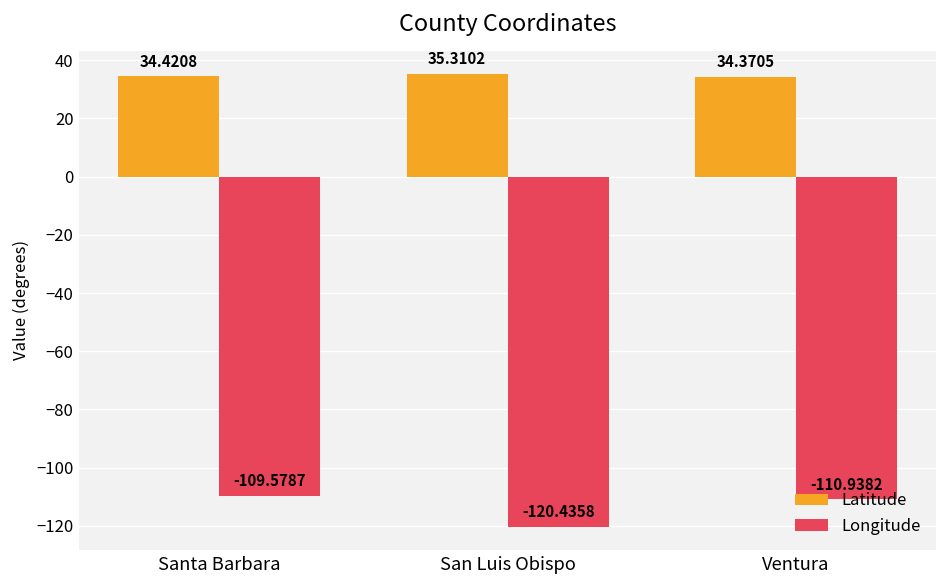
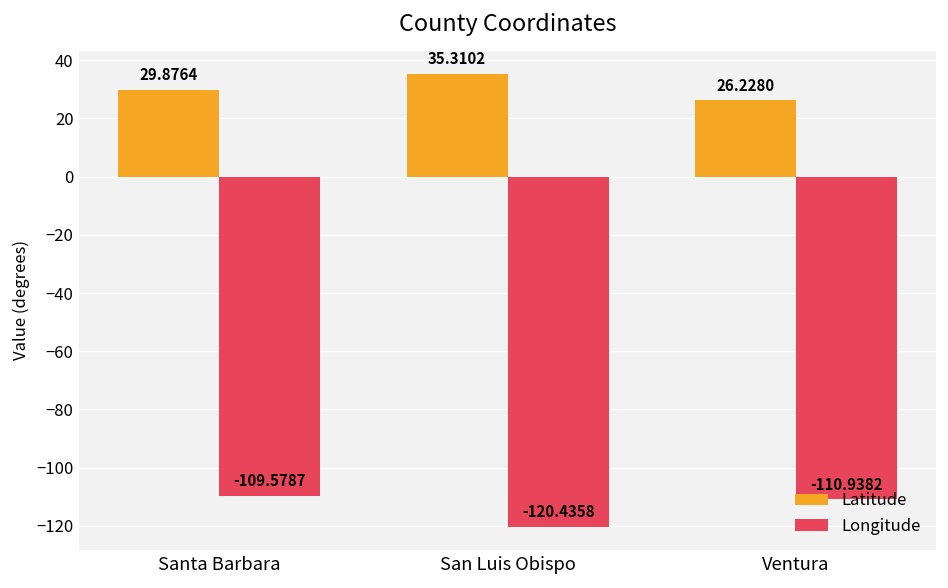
  {
    "Latitude": {
-     "Santa Barbara": 34.4208,
+     "Santa Barbara": 29.8764,
      "San Luis Obispo": 35.3102,
-     "Ventura": 34.3705
+     "Ventura": 26.2280
    },
    "Longitude": {
      "Santa Barbara": -109.5787,
      "San Luis Obispo": -120.4358,
      "Ventura": -110.9382
    }
  }
